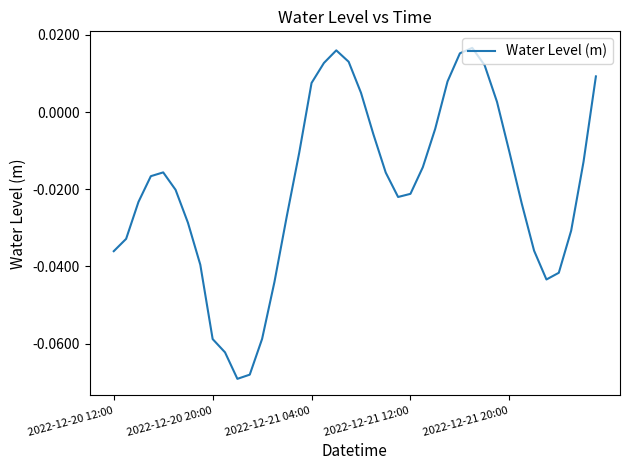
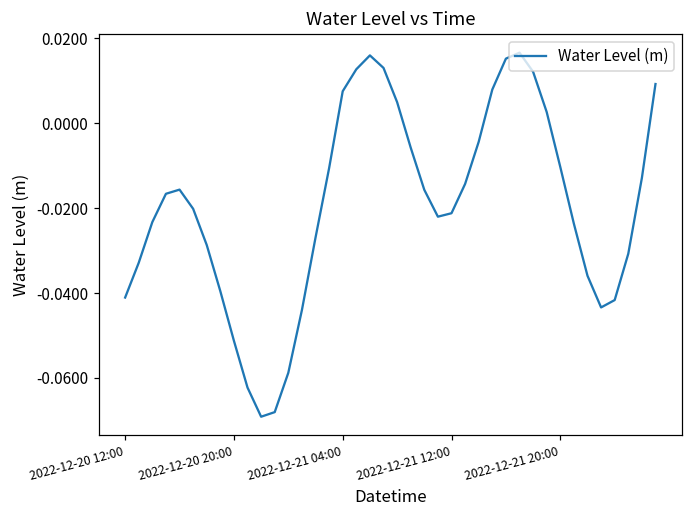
  {
-   "2022-12-20 12:00": -0.036,
-   "2022-12-20 20:00": -0.059,
+   "2022-12-20 12:00": -0.041,
+   "2022-12-20 20:00": -0.051,
    "2022-12-21 04:00": 0.008,
    "2022-12-21 12:00": -0.021,
    "2022-12-21 20:00": -0.010
  }
